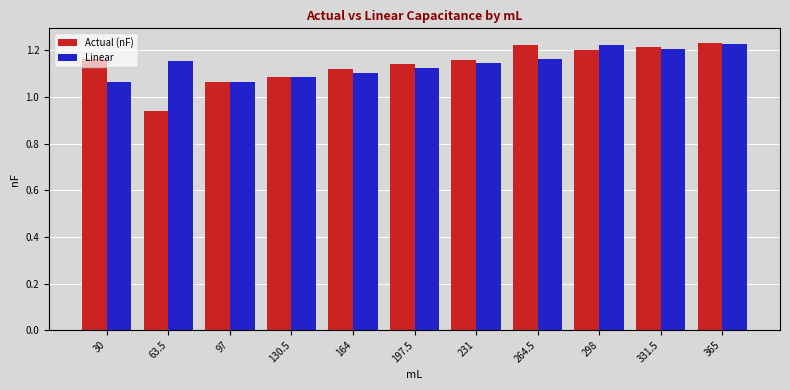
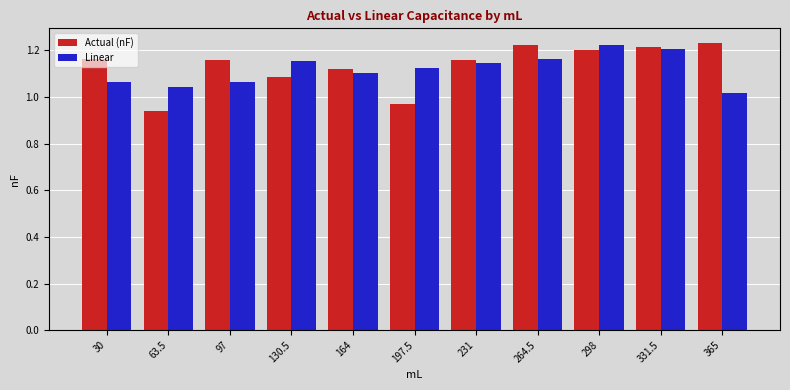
  {
    "Actual (nF)": {
      "63.5": 0.94,
-     "97": 1.06,
+     "97": 1.16,
      "130.5": 1.09,
      "164": 1.12,
-     "197.5": 1.14,
+     "197.5": 0.97,
      "231": 1.16,
      "264.5": 1.22,
      "298": 1.20,
      "331.5": 1.21,
      "365": 1.23
    },
    "Linear": {
      "30": 1.07,
-     "63.5": 1.15,
+     "63.5": 1.04,
      "97": 1.06,
-     "130.5": 1.08,
+     "130.5": 1.15,
      "164": 1.10,
      "197.5": 1.12,
      "231": 1.14,
      "264.5": 1.16,
      "298": 1.22,
      "331.5": 1.20,
-     "365": 1.23
+     "365": 1.02
    }
  }
